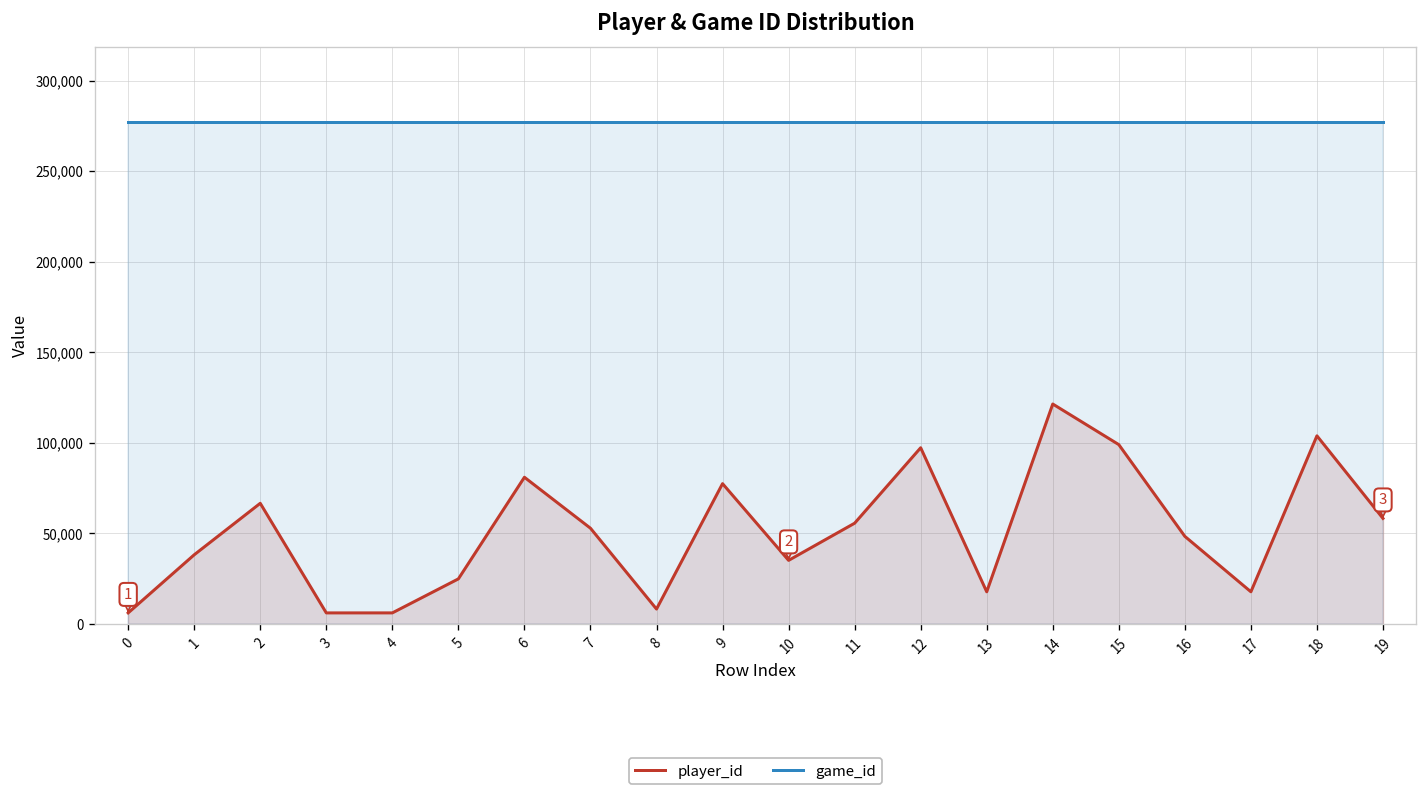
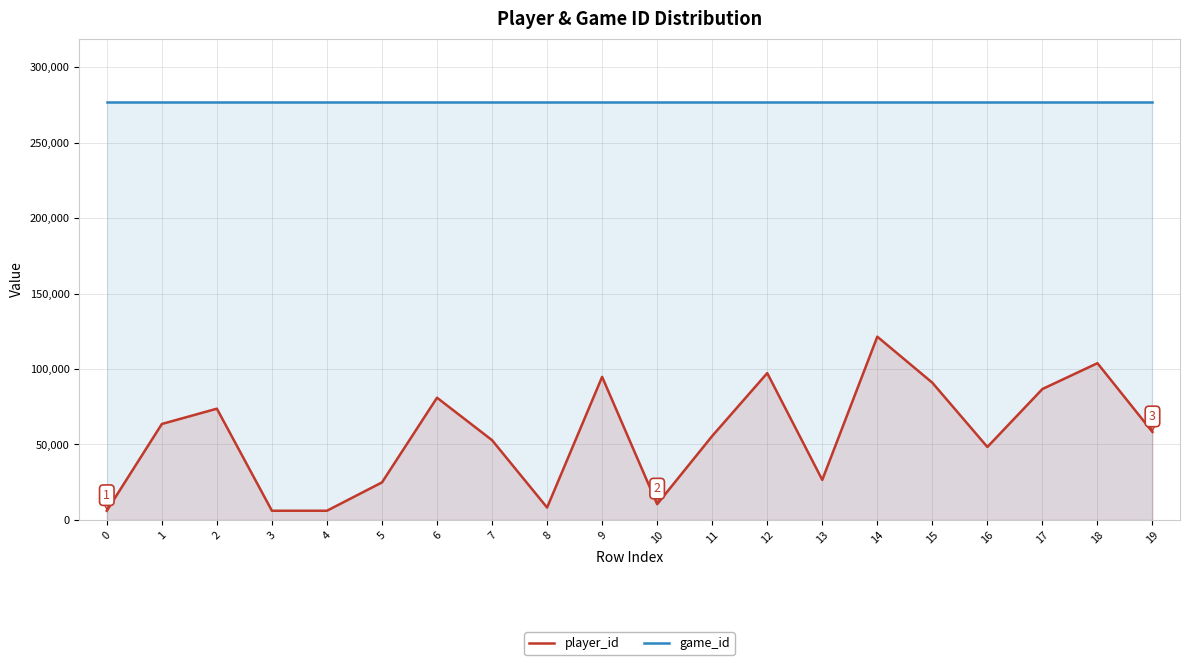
  {
    "player_id": {
-     "1": "38,000",
-     "2": "67,000",
+     "1": "64,000",
+     "2": "74,000",
      "3": "6,000",
      "4": "6,000",
      "5": "25,000",
      "6": "81,000",
      "7": "53,000",
      "8": "8,000",
-     "9": "77,000",
-     "10": "35,000",
+     "9": "95,000",
+     "10": "10,000",
      "11": "56,000",
      "12": "97,000",
-     "13": "18,000",
+     "13": "27,000",
      "14": "121,000",
-     "15": "99,000",
+     "15": "91,000",
      "16": "48,000",
-     "17": "18,000",
+     "17": "87,000",
      "18": "104,000"
    },
    "game_id": {
      "0": "277,000",
      "1": "277,000",
      "2": "277,000",
      "3": "277,000",
      "4": "277,000",
      "5": "277,000",
      "6": "277,000",
      "7": "277,000",
      "8": "277,000",
      "9": "277,000",
      "10": "277,000",
      "11": "277,000",
      "12": "277,000",
      "13": "277,000",
      "14": "277,000",
      "15": "277,000",
      "16": "277,000",
      "17": "277,000",
      "18": "277,000",
      "19": "277,000"
    }
  }
